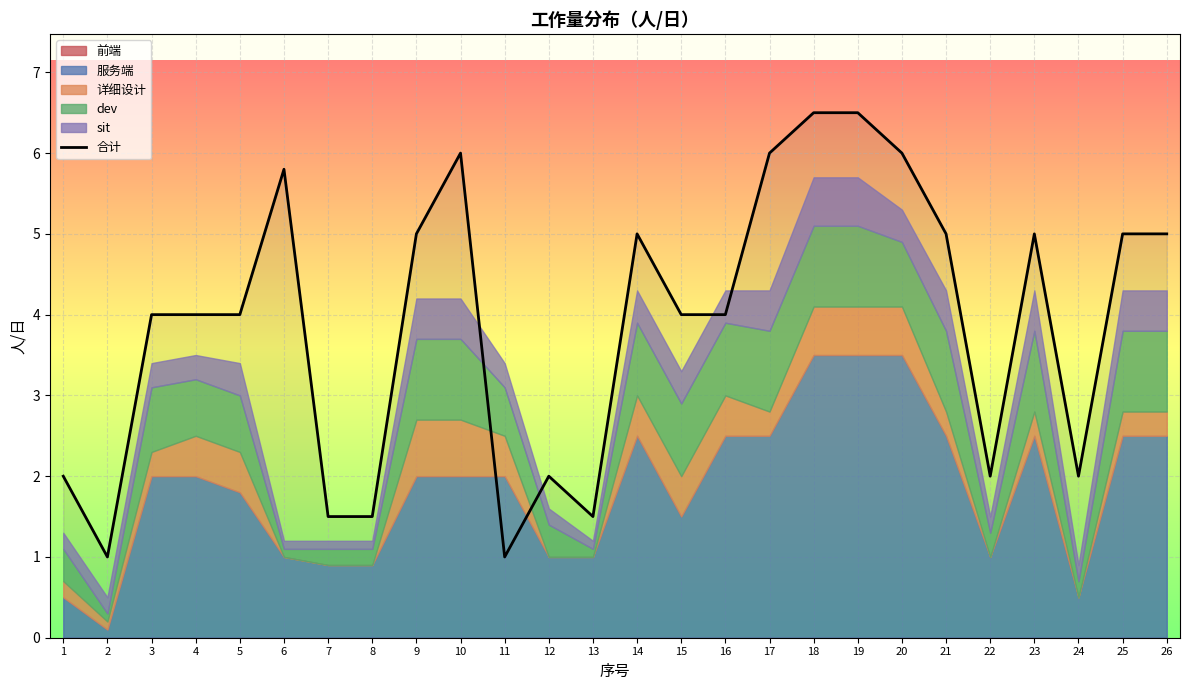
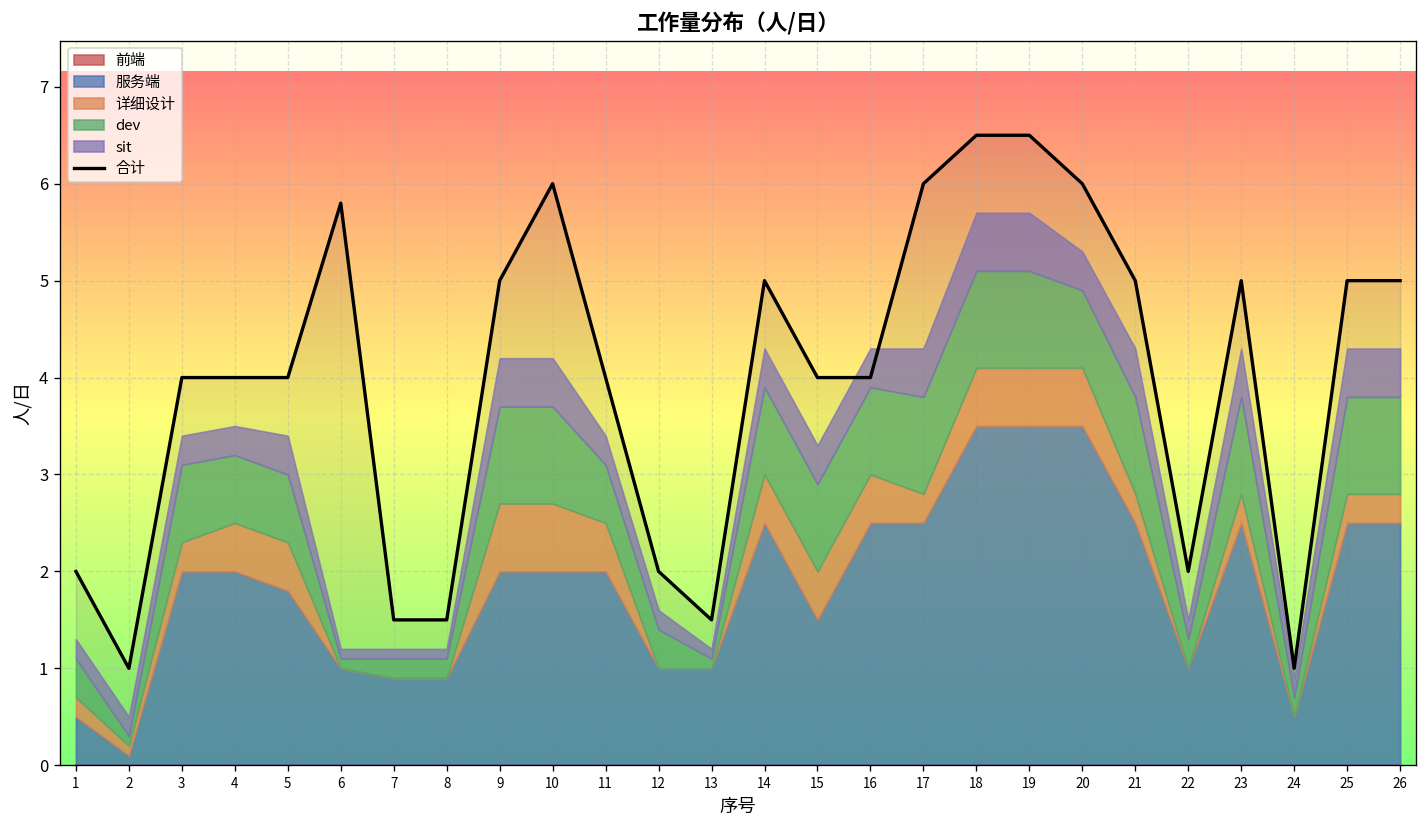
  {
    "合计": {
      "1": 2,
      "2": 1,
      "3": 4,
      "4": 4,
      "5": 4,
      "6": 5.8,
      "7": 1.5,
      "8": 1.5,
      "9": 5,
      "10": 6,
-     "11": 1,
+     "11": 4,
      "12": 2,
      "13": 1.5,
      "14": 5,
      "15": 4,
      "16": 4,
      "17": 6,
      "18": 6.5,
      "19": 6.5,
      "20": 6,
      "21": 5,
      "22": 2,
      "23": 5,
-     "24": 2,
+     "24": 1,
      "25": 5,
      "26": 5
    },
    "dev": {
      "1": 0.4,
      "2": 0.1,
      "3": 0.8,
      "4": 0.7,
      "5": 0.7,
      "6": 0.1,
      "7": 0.2,
      "8": 0.2,
      "9": 1,
      "10": 1,
      "11": 0.6,
      "12": 0.4,
      "13": 0.1,
      "14": 0.9,
      "15": 0.9,
      "16": 0.9,
      "17": 1,
      "18": 1,
      "19": 1,
      "20": 0.8,
      "21": 1,
      "22": 0.3,
      "23": 1,
      "24": 0.2,
      "25": 1,
      "26": 1
    }
  }
